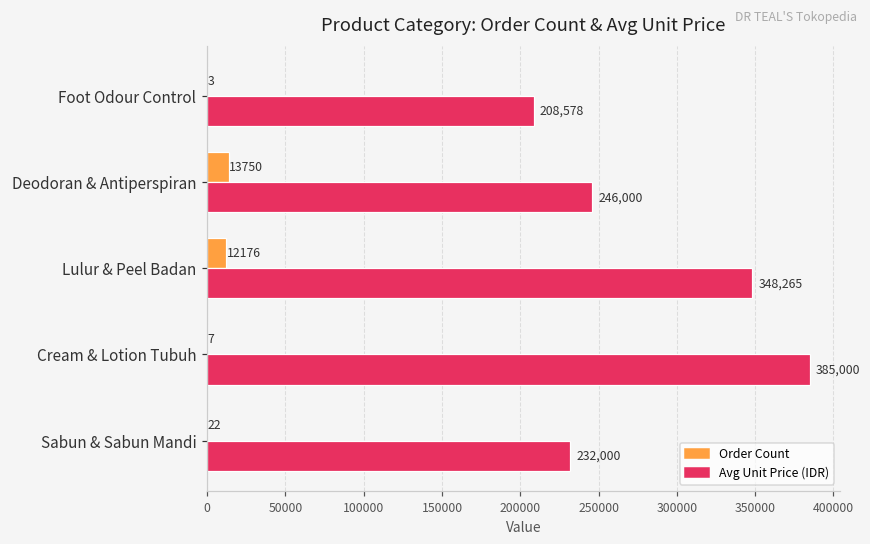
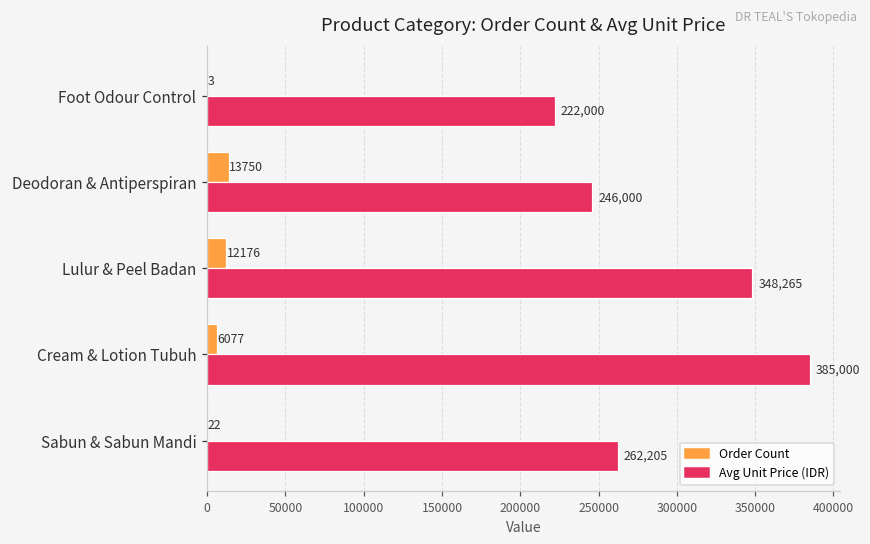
  {
    "Order Count": {
      "Foot Odour Control": "3",
      "Deodoran & Antiperspiran": "13750",
      "Lulur & Peel Badan": "12176",
-     "Cream & Lotion Tubuh": "7",
+     "Cream & Lotion Tubuh": "6077",
      "Sabun & Sabun Mandi": "22"
    },
    "Avg Unit Price (IDR)": {
-     "Foot Odour Control": "208,578",
+     "Foot Odour Control": "222,000",
      "Deodoran & Antiperspiran": "246,000",
      "Lulur & Peel Badan": "348,265",
      "Cream & Lotion Tubuh": "385,000",
-     "Sabun & Sabun Mandi": "232,000"
+     "Sabun & Sabun Mandi": "262,205"
    }
  }
